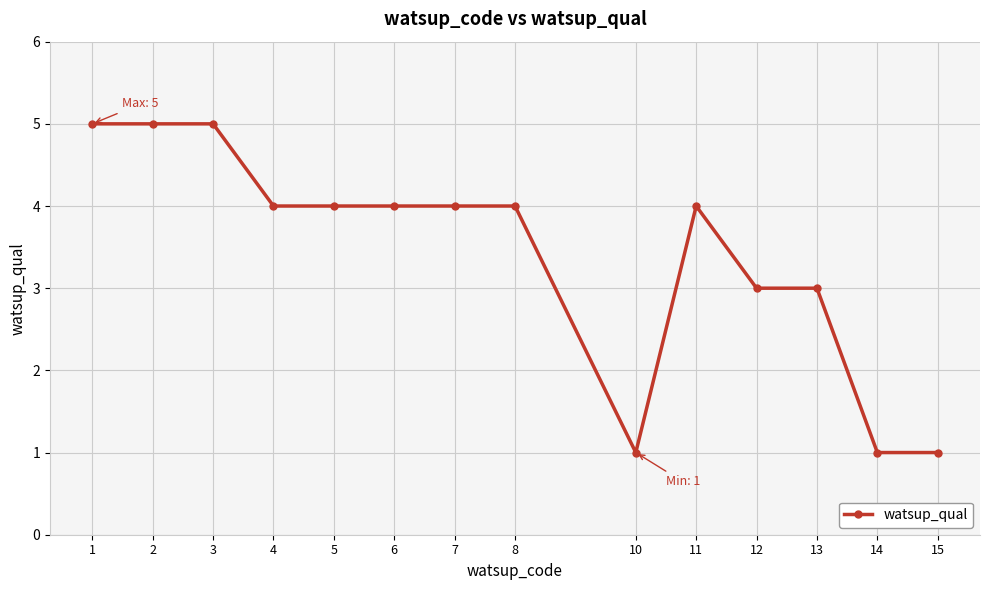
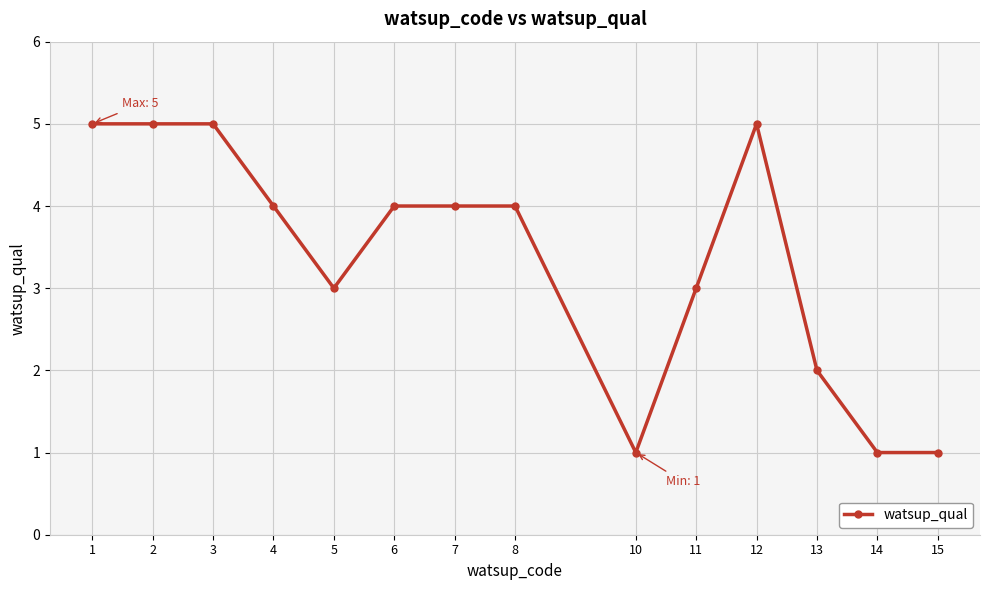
  {
    "3": 5,
    "4": 4,
-   "5": 4,
+   "5": 3,
    "6": 4,
    "7": 4,
    "8": 4,
-   "11": 4,
-   "12": 3,
-   "13": 3,
+   "11": 3,
+   "12": 5,
+   "13": 2,
    "14": 1,
    "15": 1
  }
